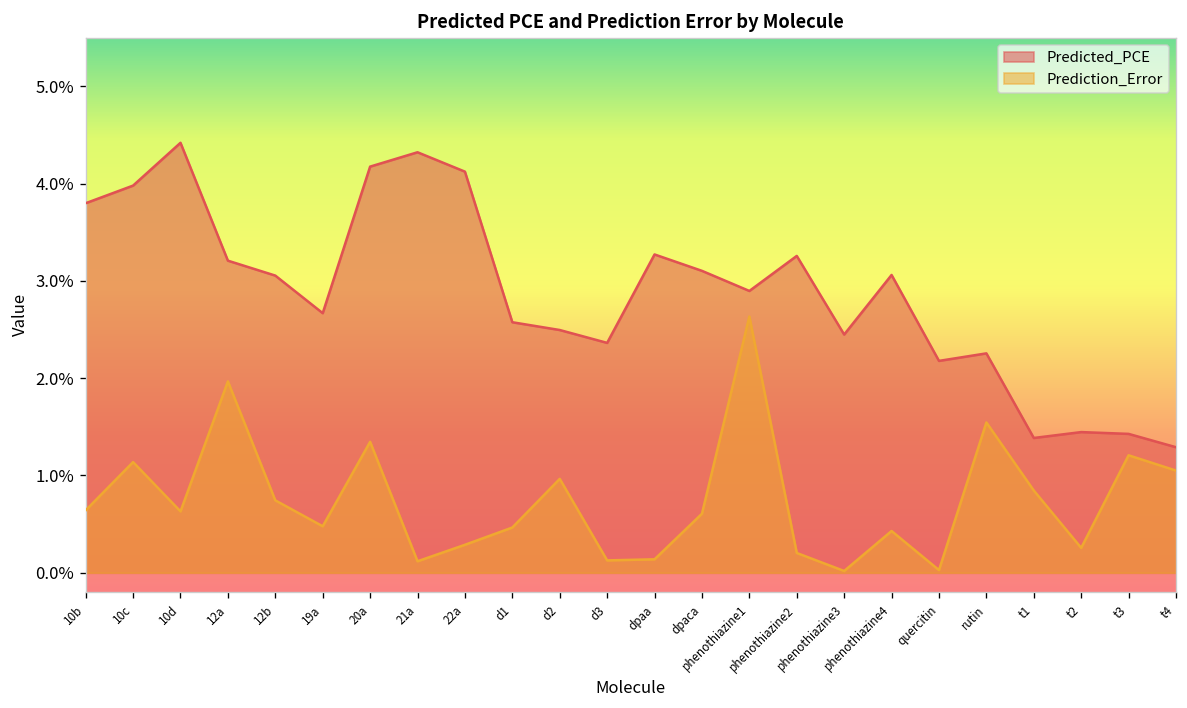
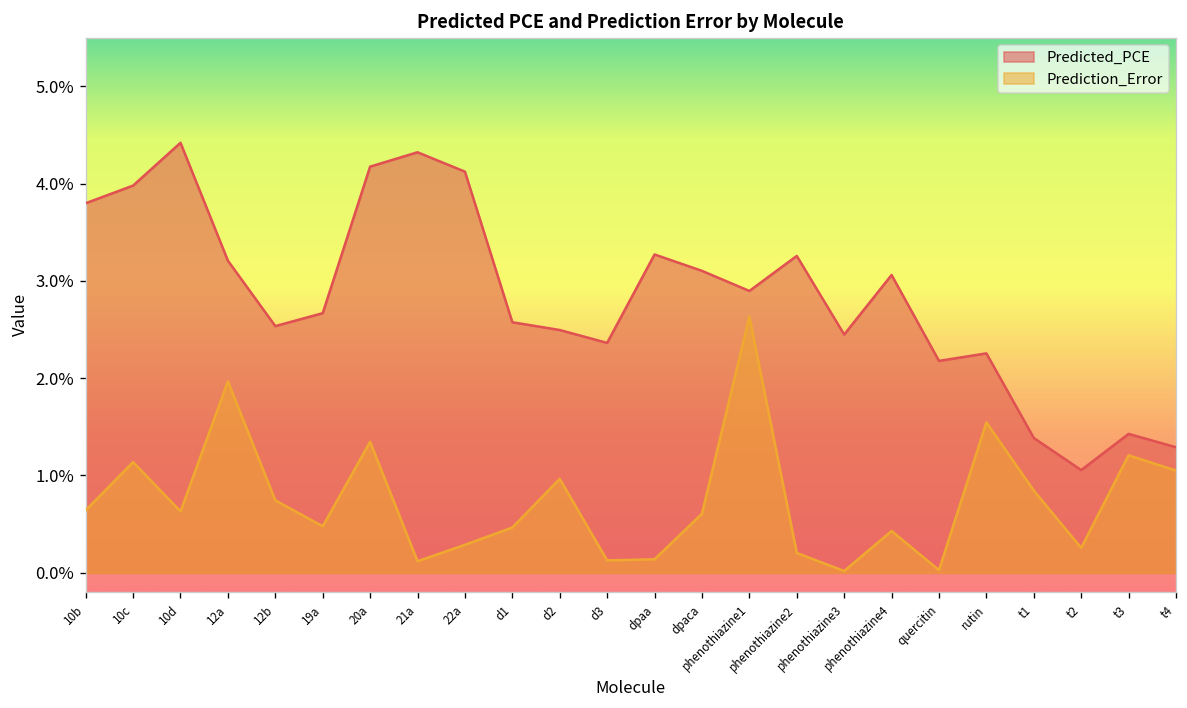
  {
    "Predicted_PCE": {
      "10b": "3.8%",
      "10c": "4.0%",
      "10d": "4.4%",
      "12a": "3.2%",
-     "12b": "3.1%",
+     "12b": "2.5%",
      "19a": "2.7%",
      "20a": "4.2%",
      "21a": "4.3%",
      "22a": "4.1%",
      "d1": "2.6%",
      "d2": "2.5%",
      "d3": "2.4%",
      "dpaa": "3.3%",
      "dpaca": "3.1%",
      "phenothiazine1": "2.9%",
      "phenothiazine2": "3.3%",
      "phenothiazine3": "2.4%",
      "phenothiazine4": "3.1%",
      "quercitin": "2.2%",
      "rutin": "2.3%",
      "t1": "1.4%",
-     "t2": "1.4%",
+     "t2": "1.1%",
      "t3": "1.4%",
      "t4": "1.3%"
    },
    "Prediction_Error": {
      "10b": "0.6%",
      "10c": "1.1%",
      "10d": "0.6%",
      "12a": "2.0%",
      "12b": "0.7%",
      "19a": "0.5%",
      "20a": "1.3%",
      "21a": "0.1%",
      "22a": "0.3%",
      "d1": "0.5%",
      "d2": "1.0%",
      "d3": "0.1%",
      "dpaa": "0.1%",
      "dpaca": "0.6%",
      "phenothiazine1": "2.6%",
      "phenothiazine2": "0.2%",
      "phenothiazine3": "0.0%",
      "phenothiazine4": "0.4%",
      "quercitin": "0.0%",
      "rutin": "1.5%",
      "t1": "0.8%",
      "t2": "0.3%",
      "t3": "1.2%",
      "t4": "1.1%"
    }
  }
